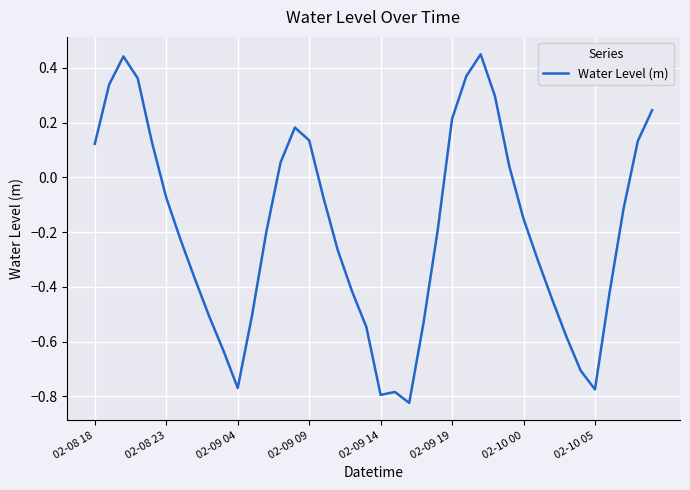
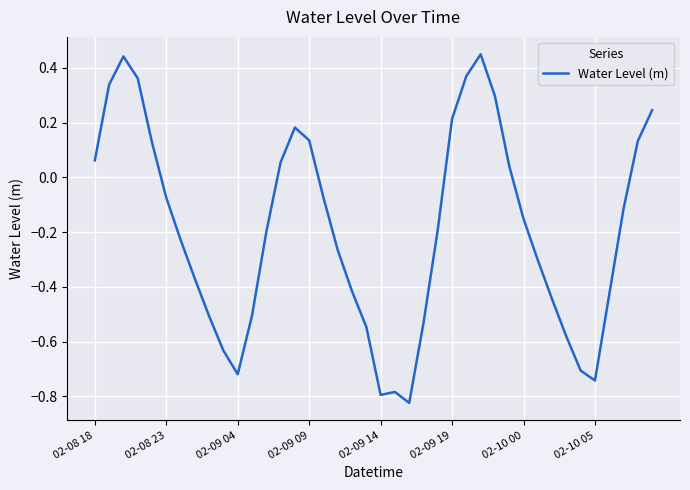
  {
-   "02-08 18": 0.12,
+   "02-08 18": 0.06,
    "02-08 23": -0.07,
-   "02-09 04": -0.77,
+   "02-09 04": -0.72,
    "02-09 09": 0.14,
    "02-09 14": -0.80,
    "02-09 19": 0.21,
    "02-10 00": -0.15,
-   "02-10 05": -0.78
+   "02-10 05": -0.74
  }
